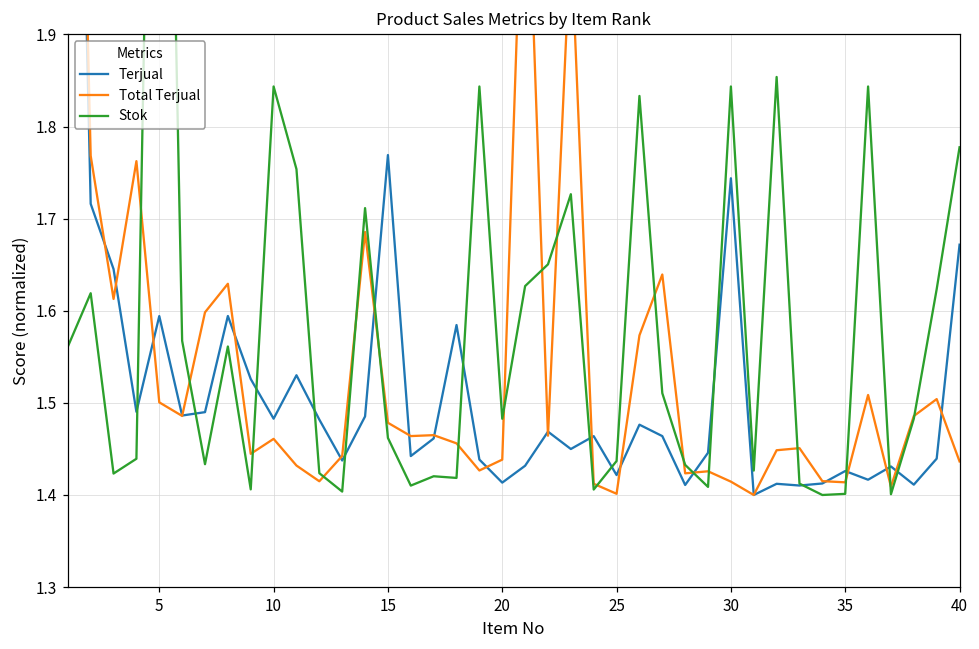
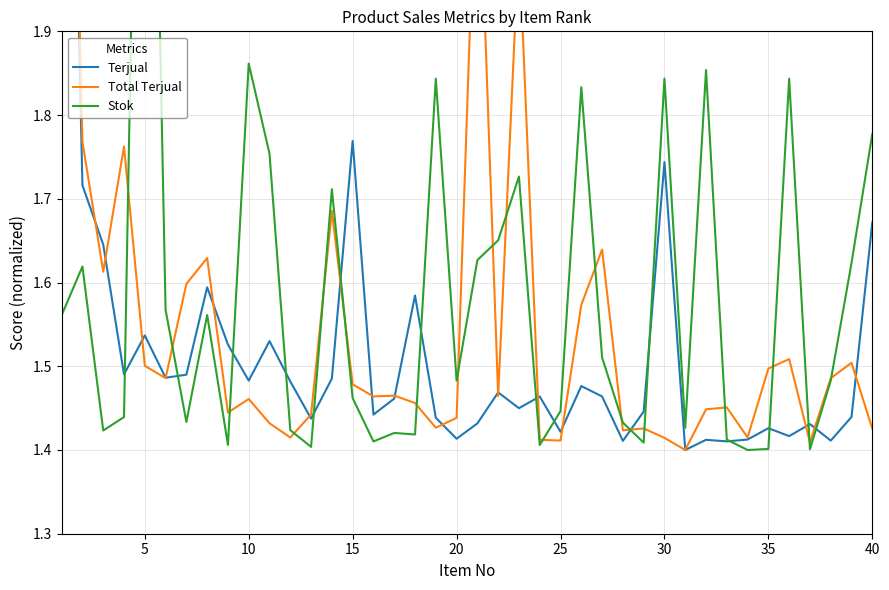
  {
    "Terjual": {
-     "5": 1.59,
+     "5": 1.54,
      "10": 1.48,
      "15": 1.77,
      "20": 1.41,
      "25": 1.42,
      "30": 1.74,
      "35": 1.43,
      "40": 1.67
    },
    "Total Terjual": {
      "5": 1.50,
      "10": 1.46,
      "15": 1.48,
      "20": 1.44,
-     "25": 1.40,
+     "25": 1.41,
      "30": 1.41,
-     "35": 1.41,
-     "40": 1.44
+     "35": 1.50,
+     "40": 1.43
    },
    "Stok": {
-     "10": 1.84,
+     "10": 1.86,
      "15": 1.46,
      "20": 1.48,
-     "25": 1.44,
+     "25": 1.45,
      "30": 1.84,
      "35": 1.40,
      "40": 1.78
    }
  }
